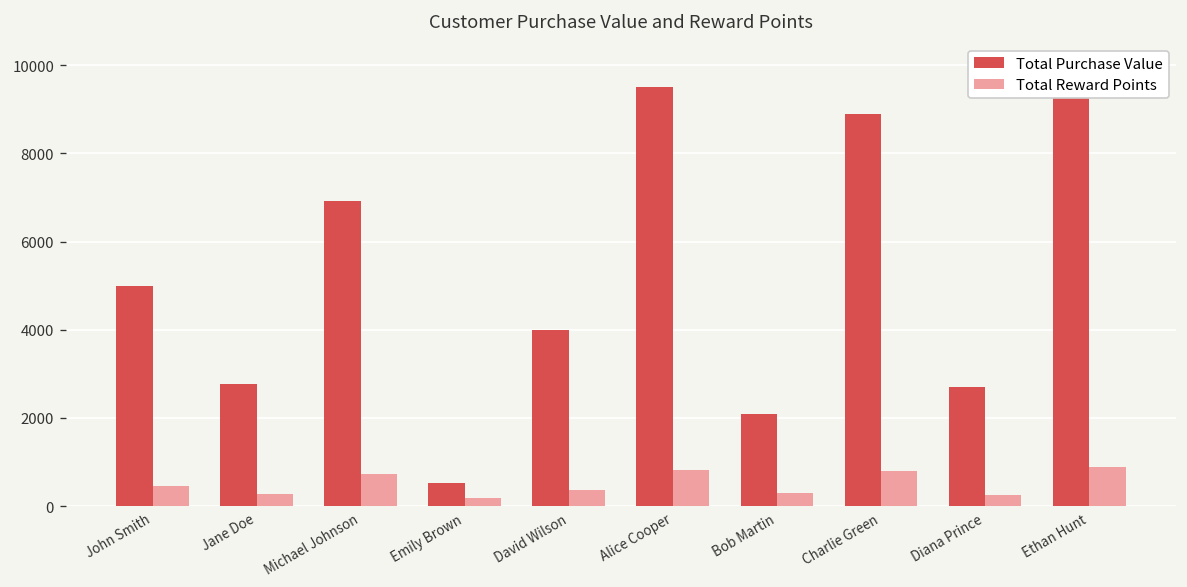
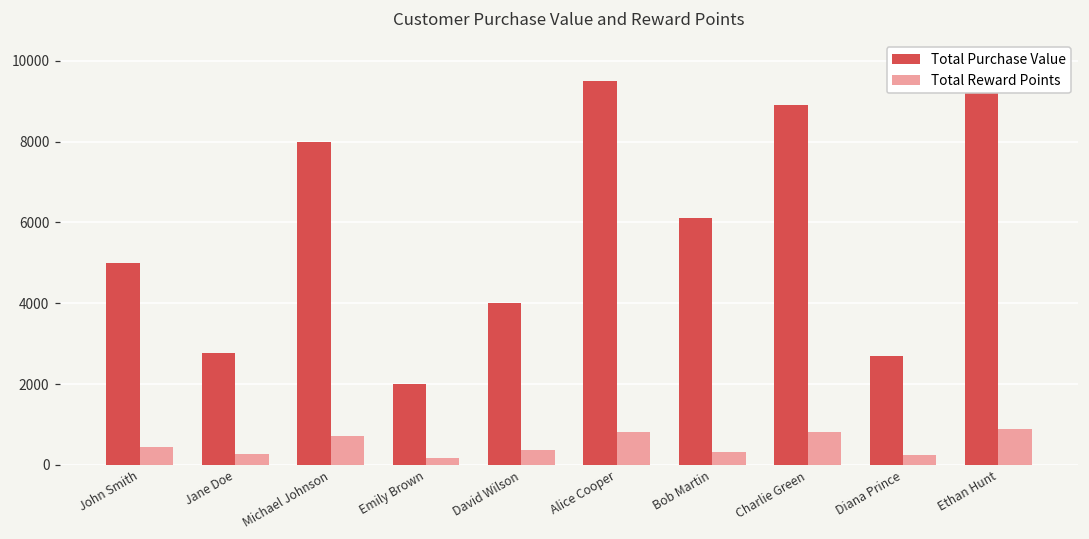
  {
    "Total Purchase Value": {
      "John Smith": 5000,
      "Jane Doe": 2800,
-     "Michael Johnson": 6900,
-     "Emily Brown": 500,
+     "Michael Johnson": 8000,
+     "Emily Brown": 2000,
      "David Wilson": 4000,
      "Alice Cooper": 9500,
-     "Bob Martin": 2100,
+     "Bob Martin": 6100,
      "Charlie Green": 8900,
      "Diana Prince": 2700
    },
    "Total Reward Points": {
      "John Smith": 500,
      "Jane Doe": 300,
      "Michael Johnson": 700,
      "Emily Brown": 200,
      "David Wilson": 400,
      "Alice Cooper": 800,
      "Bob Martin": 300,
      "Charlie Green": 800,
      "Diana Prince": 200,
      "Ethan Hunt": 900
    }
  }
